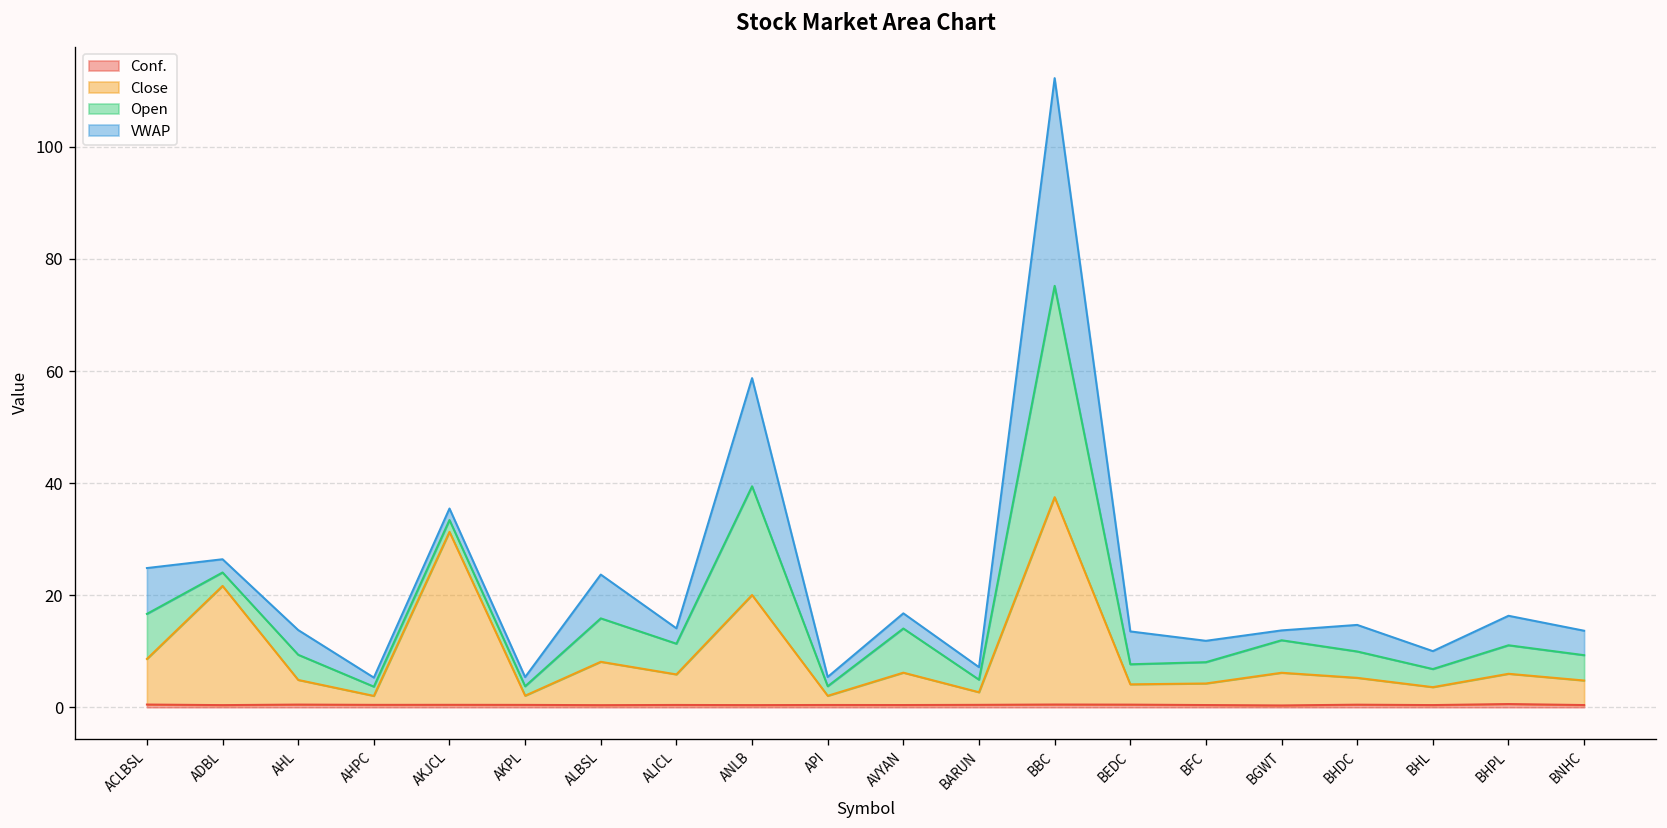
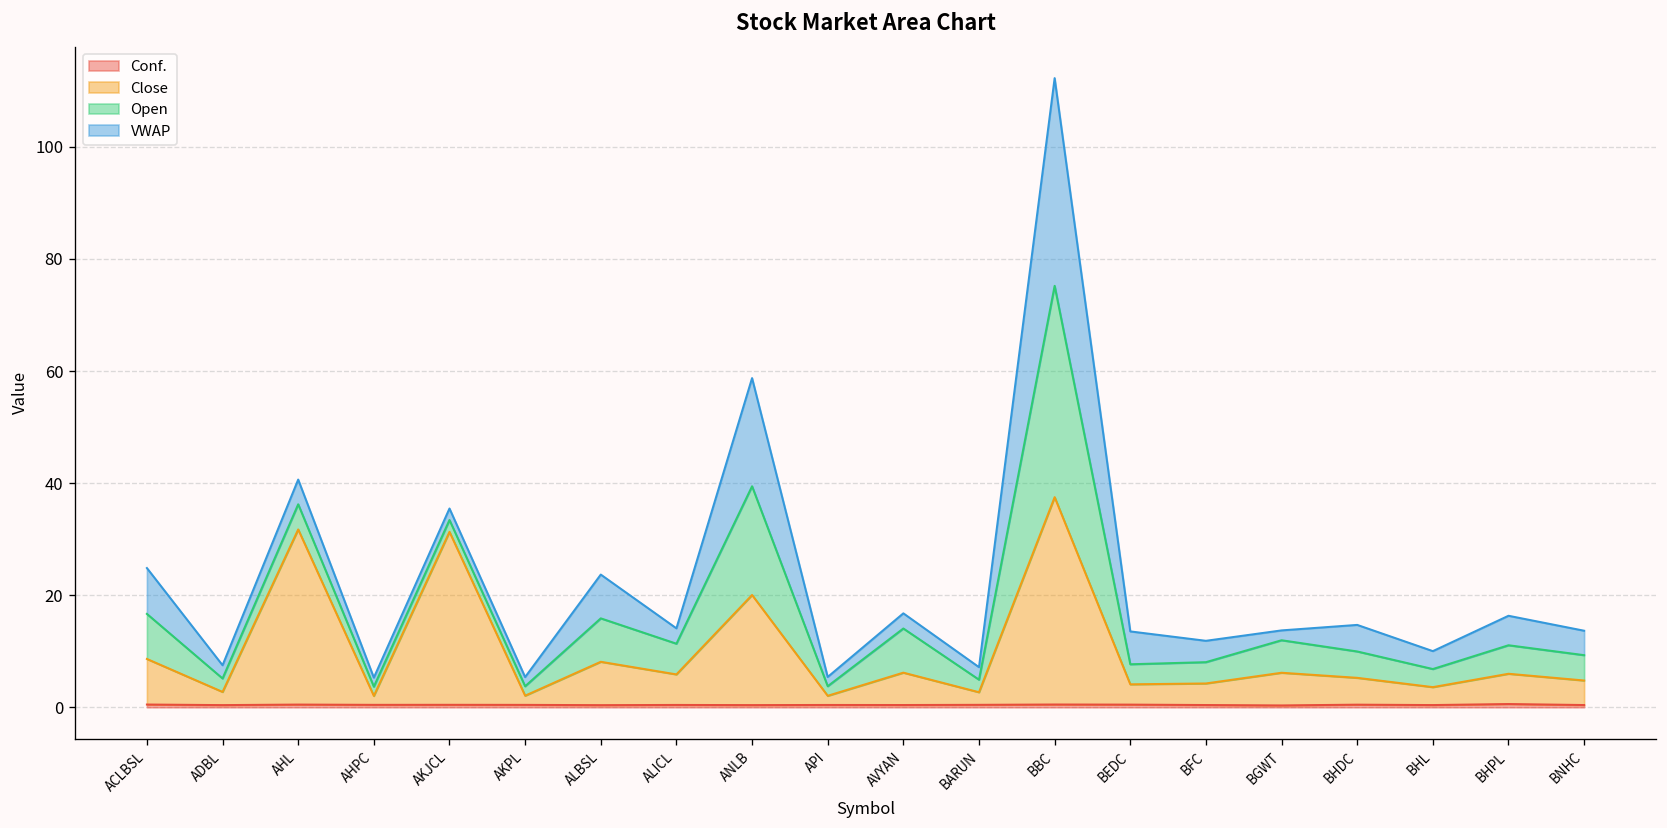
  {
    "Conf.": {
      "ACLBSL": 0,
      "ADBL": 0,
      "AHL": 0,
      "AHPC": 0,
      "AKJCL": 0,
      "AKPL": 0,
      "ALBSL": 0,
      "ALICL": 0,
      "ANLB": 0,
      "API": 0,
      "AVYAN": 0,
      "BARUN": 0,
      "BBC": 1,
      "BEDC": 0,
      "BFC": 0,
      "BGWT": 0,
      "BHDC": 0,
      "BHL": 0,
      "BHPL": 1,
      "BNHC": 0
    },
    "Close": {
      "ACLBSL": 8,
-     "ADBL": 21,
-     "AHL": 4,
+     "ADBL": 2,
+     "AHL": 31,
      "AHPC": 2,
      "AKJCL": 31,
      "AKPL": 2,
      "ALBSL": 8,
      "ALICL": 5,
      "ANLB": 20,
      "API": 2,
      "AVYAN": 6,
      "BARUN": 2,
      "BBC": 37,
      "BEDC": 4,
      "BFC": 4,
      "BGWT": 6,
      "BHDC": 5,
      "BHL": 3,
      "BHPL": 5,
      "BNHC": 4
    },
    "Open": {
      "ACLBSL": 8,
      "ADBL": 2,
      "AHL": 4,
      "AHPC": 2,
      "AKJCL": 2,
      "AKPL": 2,
      "ALBSL": 8,
      "ALICL": 5,
      "ANLB": 19,
      "API": 2,
      "AVYAN": 8,
      "BARUN": 2,
      "BBC": 38,
      "BEDC": 4,
      "BFC": 4,
      "BGWT": 6,
      "BHDC": 5,
      "BHL": 3,
      "BHPL": 5,
      "BNHC": 5
    },
    "VWAP": {
      "ACLBSL": 8,
      "ADBL": 2,
      "AHL": 4,
      "AHPC": 2,
      "AKJCL": 2,
      "AKPL": 2,
      "ALBSL": 8,
      "ALICL": 3,
      "ANLB": 19,
      "API": 2,
      "AVYAN": 3,
      "BARUN": 2,
      "BBC": 37,
      "BEDC": 6,
      "BFC": 4,
      "BGWT": 2,
      "BHDC": 5,
      "BHL": 3,
      "BHPL": 5,
      "BNHC": 4
    }
  }
